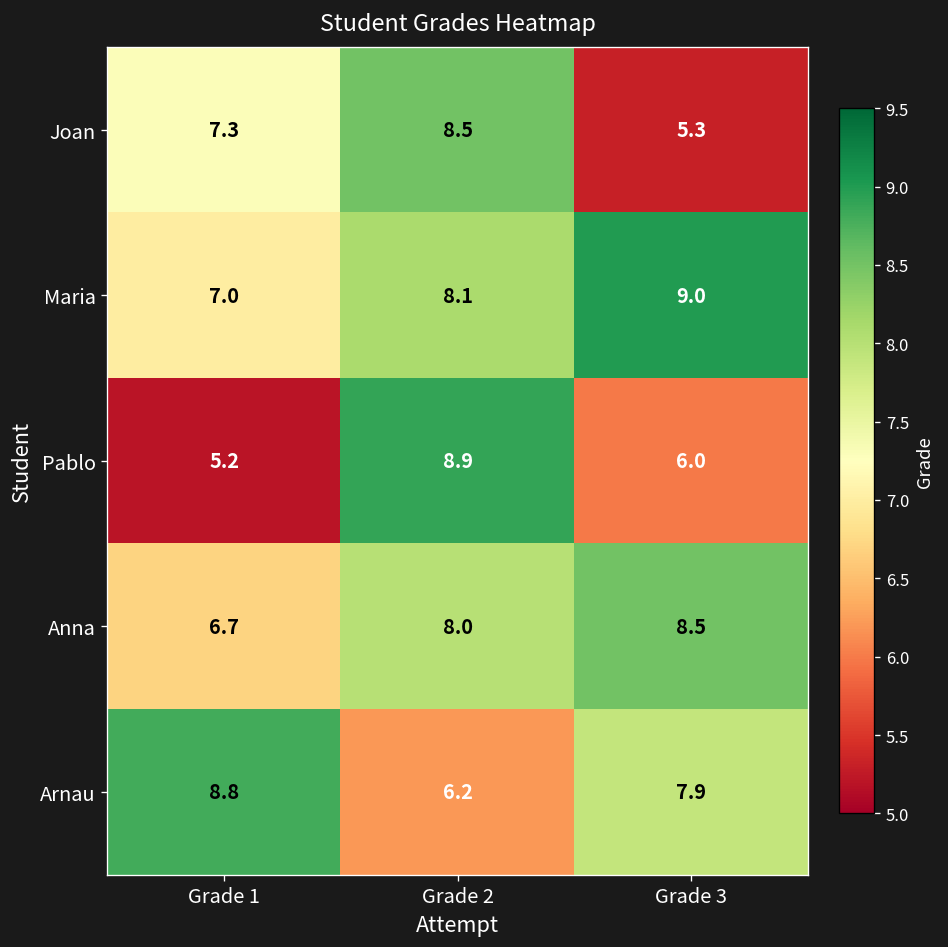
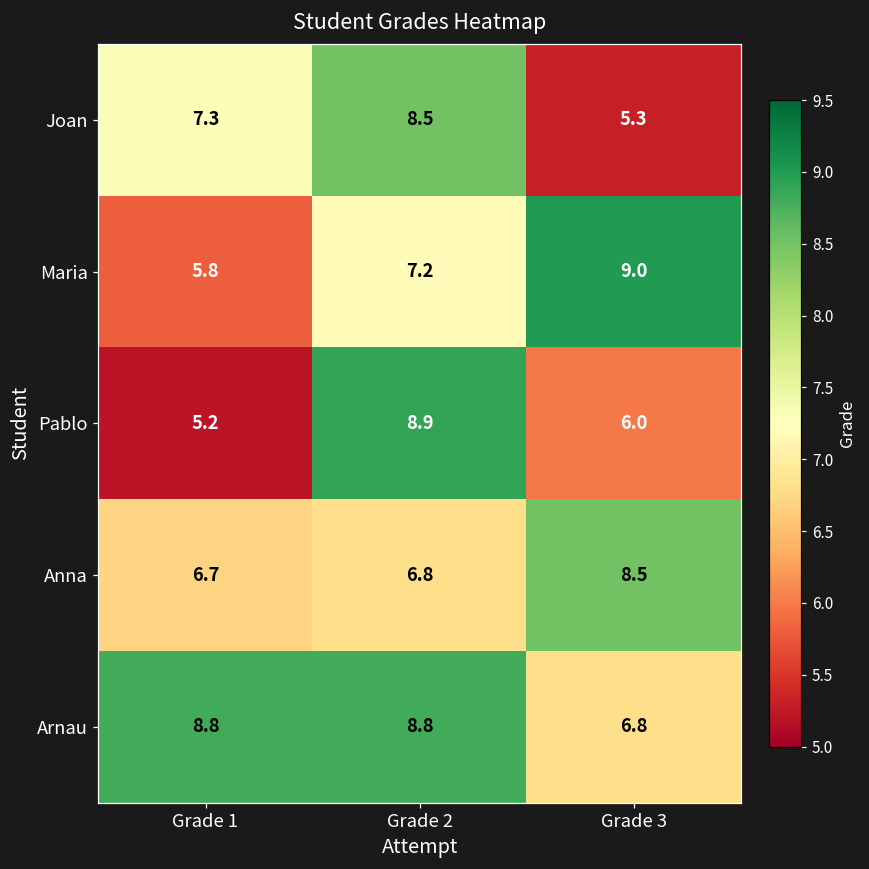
  {
    "Joan": {
      "Grade 1": 7.3,
      "Grade 2": 8.5,
      "Grade 3": 5.3
    },
    "Maria": {
-     "Grade 1": 7.0,
-     "Grade 2": 8.1,
+     "Grade 1": 5.8,
+     "Grade 2": 7.2,
      "Grade 3": 9.0
    },
    "Pablo": {
      "Grade 1": 5.2,
      "Grade 2": 8.9,
      "Grade 3": 6.0
    },
    "Anna": {
      "Grade 1": 6.7,
-     "Grade 2": 8.0,
+     "Grade 2": 6.8,
      "Grade 3": 8.5
    },
    "Arnau": {
      "Grade 1": 8.8,
-     "Grade 2": 6.2,
-     "Grade 3": 7.9
+     "Grade 2": 8.8,
+     "Grade 3": 6.8
    }
  }
